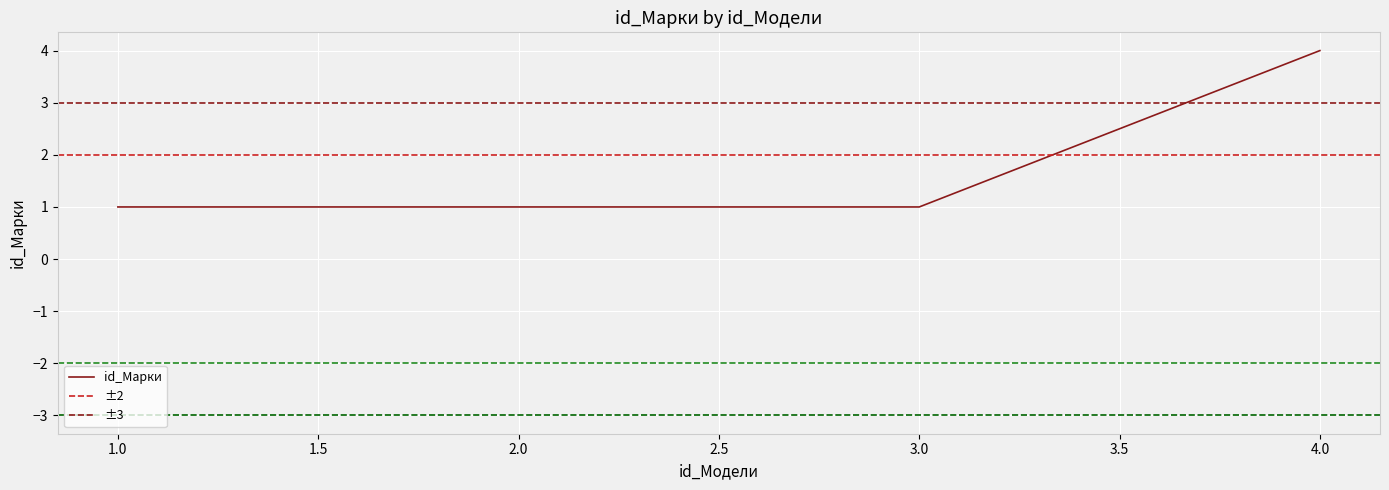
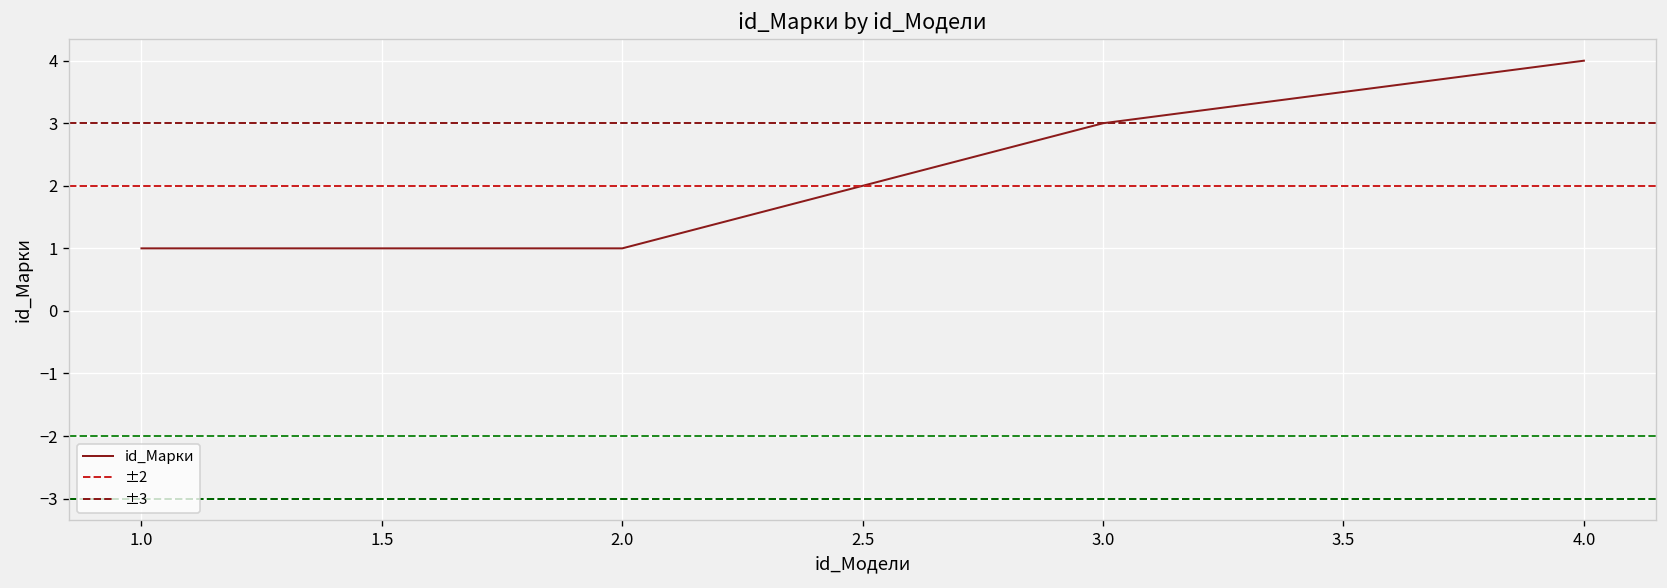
  {
    "1.0": 1,
    "2.0": 1,
-   "3.0": 1,
+   "3.0": 3,
    "4.0": 4
  }
